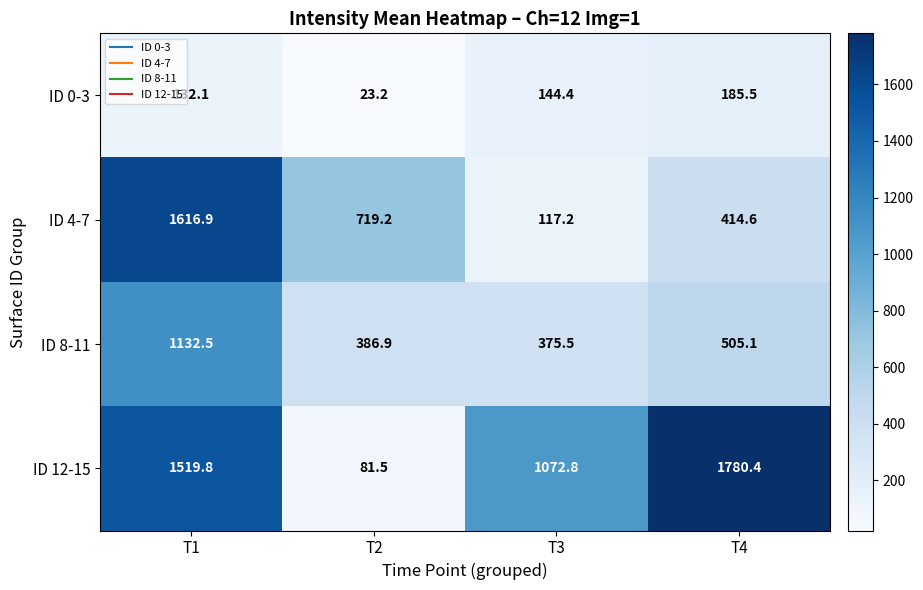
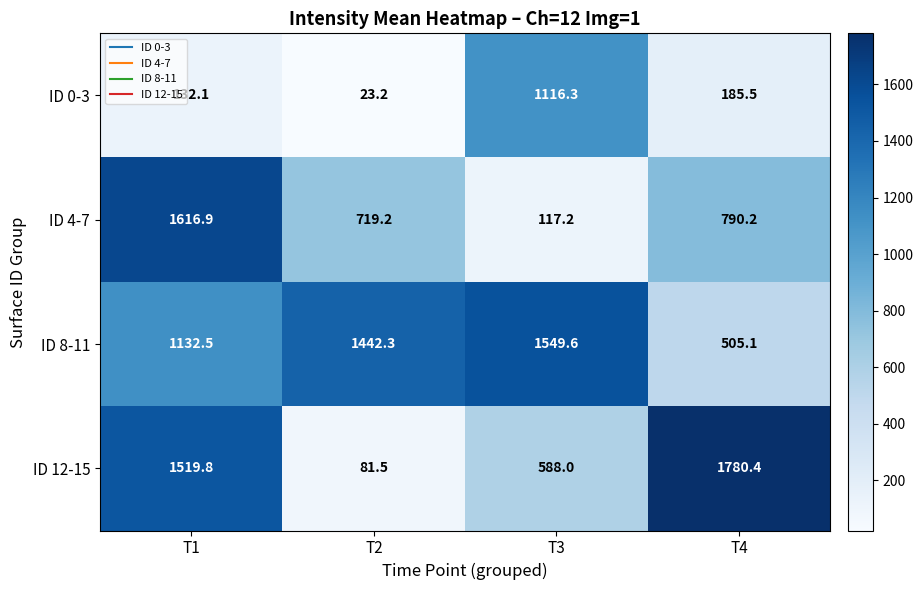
  {
    "ID 0-3": {
      "T2": 23.2,
-     "T3": 144.4,
+     "T3": 1116.3,
      "T4": 185.5
    },
    "ID 4-7": {
      "T1": 1616.9,
      "T2": 719.2,
      "T3": 117.2,
-     "T4": 414.6
+     "T4": 790.2
    },
    "ID 8-11": {
      "T1": 1132.5,
-     "T2": 386.9,
-     "T3": 375.5,
+     "T2": 1442.3,
+     "T3": 1549.6,
      "T4": 505.1
    },
    "ID 12-15": {
      "T1": 1519.8,
      "T2": 81.5,
-     "T3": 1072.8,
+     "T3": 588.0,
      "T4": 1780.4
    }
  }
